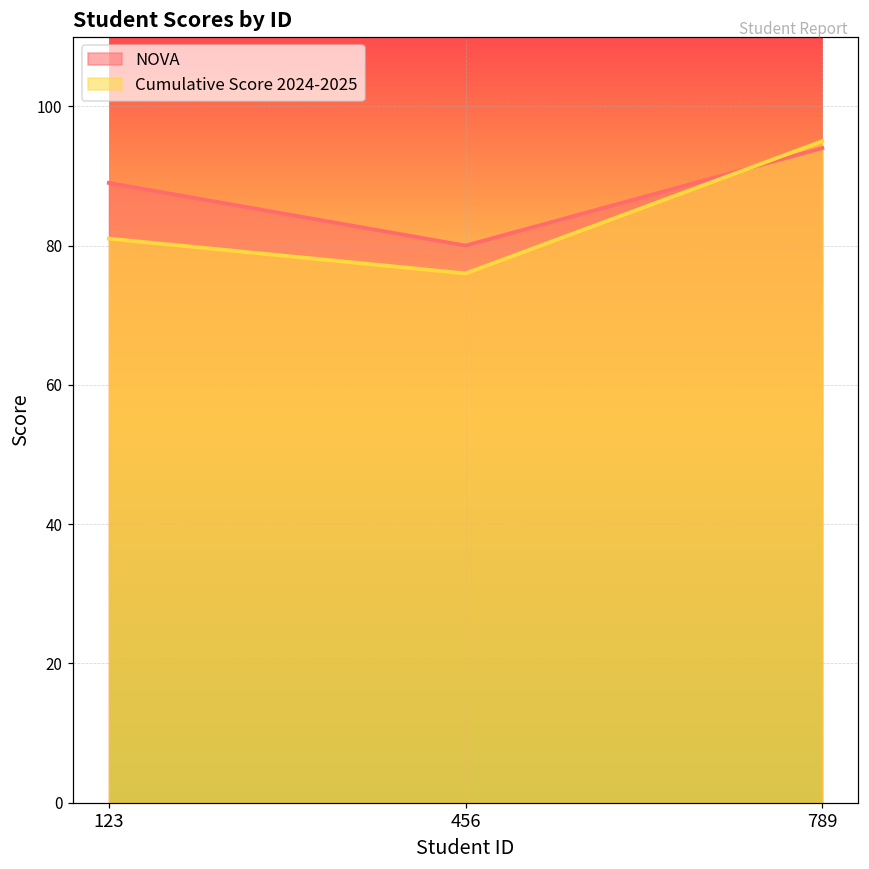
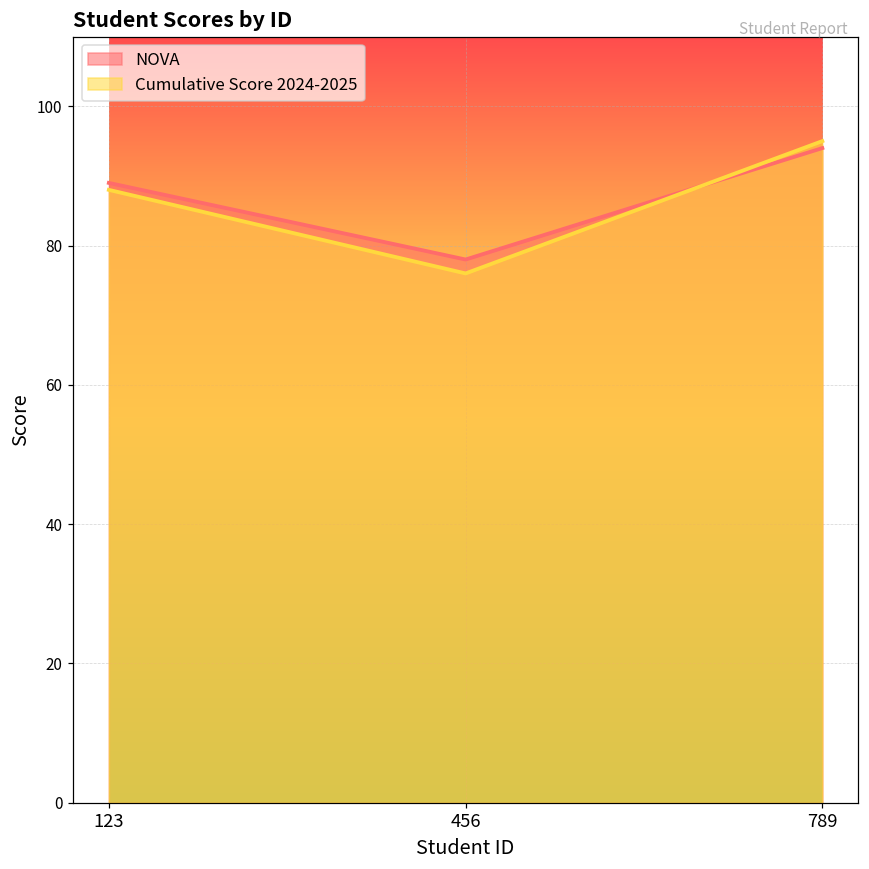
  {
    "NOVA": {
      "123": 89,
-     "456": 80,
+     "456": 78,
      "789": 94
    },
    "Cumulative Score 2024-2025": {
-     "123": 81,
+     "123": 88,
      "456": 76,
      "789": 95
    }
  }
